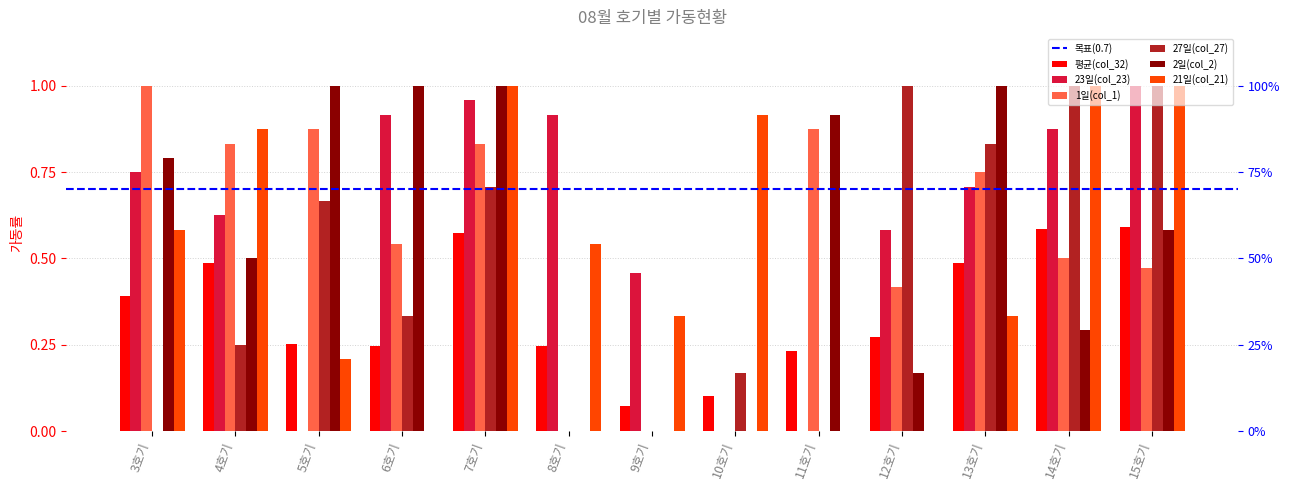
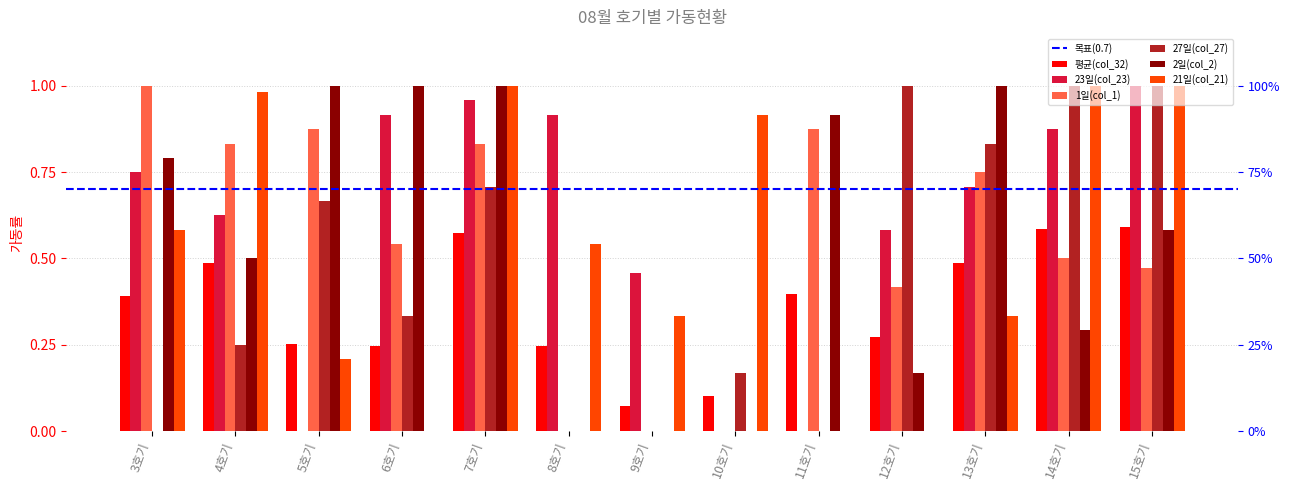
  {
    "평균(col_32)": {
      "3호기": 0.39,
      "4호기": 0.49,
      "5호기": 0.25,
      "6호기": 0.25,
      "7호기": 0.57,
      "8호기": 0.25,
      "9호기": 0.07,
      "10호기": 0.10,
-     "11호기": 0.23,
+     "11호기": 0.40,
      "12호기": 0.27,
      "13호기": 0.49,
      "14호기": 0.58,
      "15호기": 0.59
    },
    "1일(col_1)": {
      "3호기": 1.00,
      "4호기": 0.83,
      "5호기": 0.88,
      "6호기": 0.54,
      "7호기": 0.83,
      "8호기": 0.00,
      "9호기": 0.00,
      "10호기": 0.00,
      "11호기": 0.88,
      "12호기": 0.42,
      "13호기": 0.75,
      "14호기": 0.50,
      "15호기": 0.47
    },
    "2일(col_2)": {
      "3호기": 0.79,
      "4호기": 0.50,
      "5호기": 1.00,
      "6호기": 1.00,
      "7호기": 1.00,
      "8호기": 0.00,
      "9호기": 0.00,
      "10호기": 0.00,
      "11호기": 0.92,
      "12호기": 0.17,
      "13호기": 1.00,
      "14호기": 0.29,
      "15호기": 0.58
    },
    "21일(col_21)": {
      "3호기": 0.58,
-     "4호기": 0.88,
+     "4호기": 0.98,
      "5호기": 0.21,
      "6호기": 0.00,
      "7호기": 1.00,
      "8호기": 0.54,
      "9호기": 0.33,
      "10호기": 0.92,
      "11호기": 0.00,
      "12호기": 0.00,
      "13호기": 0.33
    }
  }
